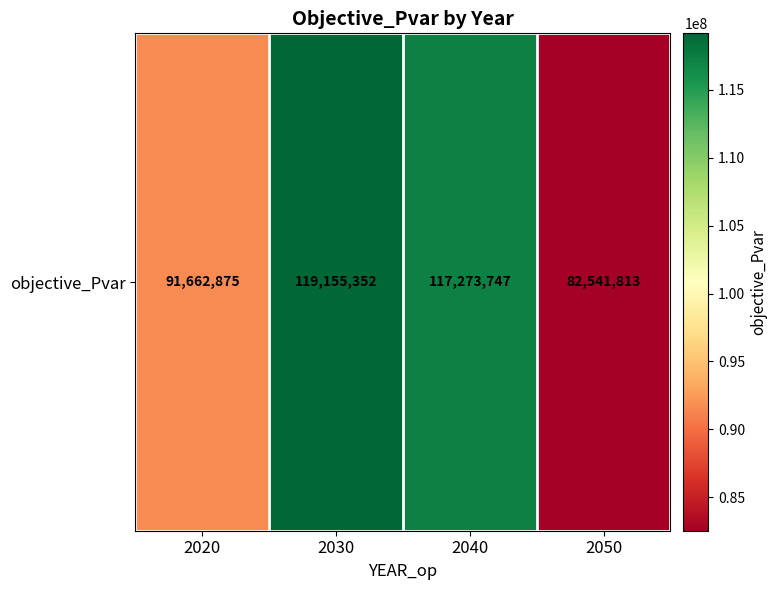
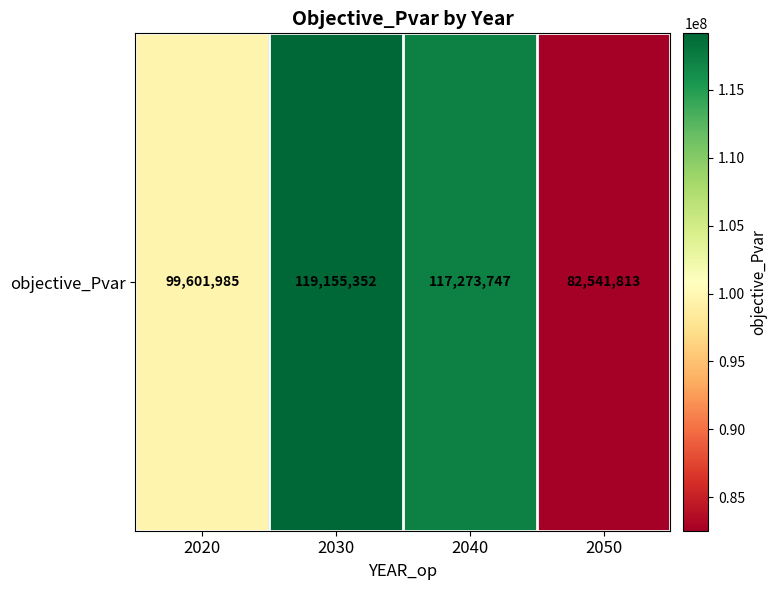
  {
    "objective_Pvar": {
-     "2020": "91,662,875",
+     "2020": "99,601,985",
      "2030": "119,155,352",
      "2040": "117,273,747",
      "2050": "82,541,813"
    }
  }
